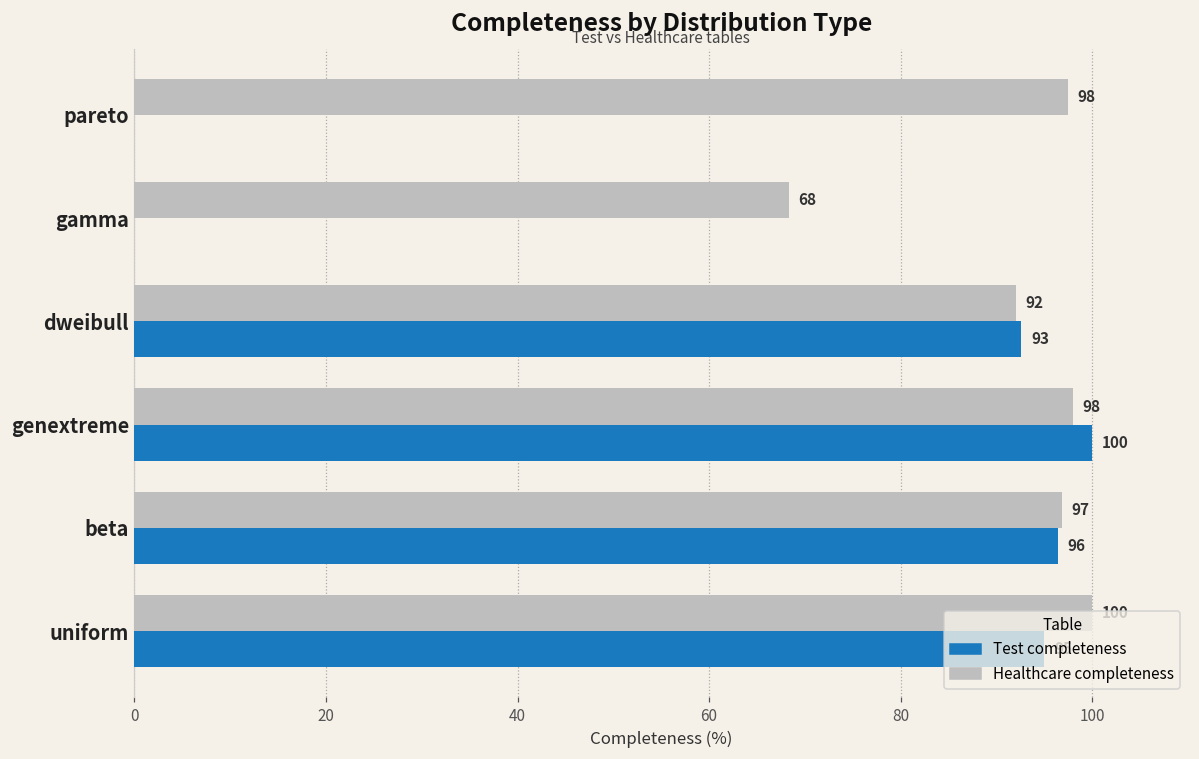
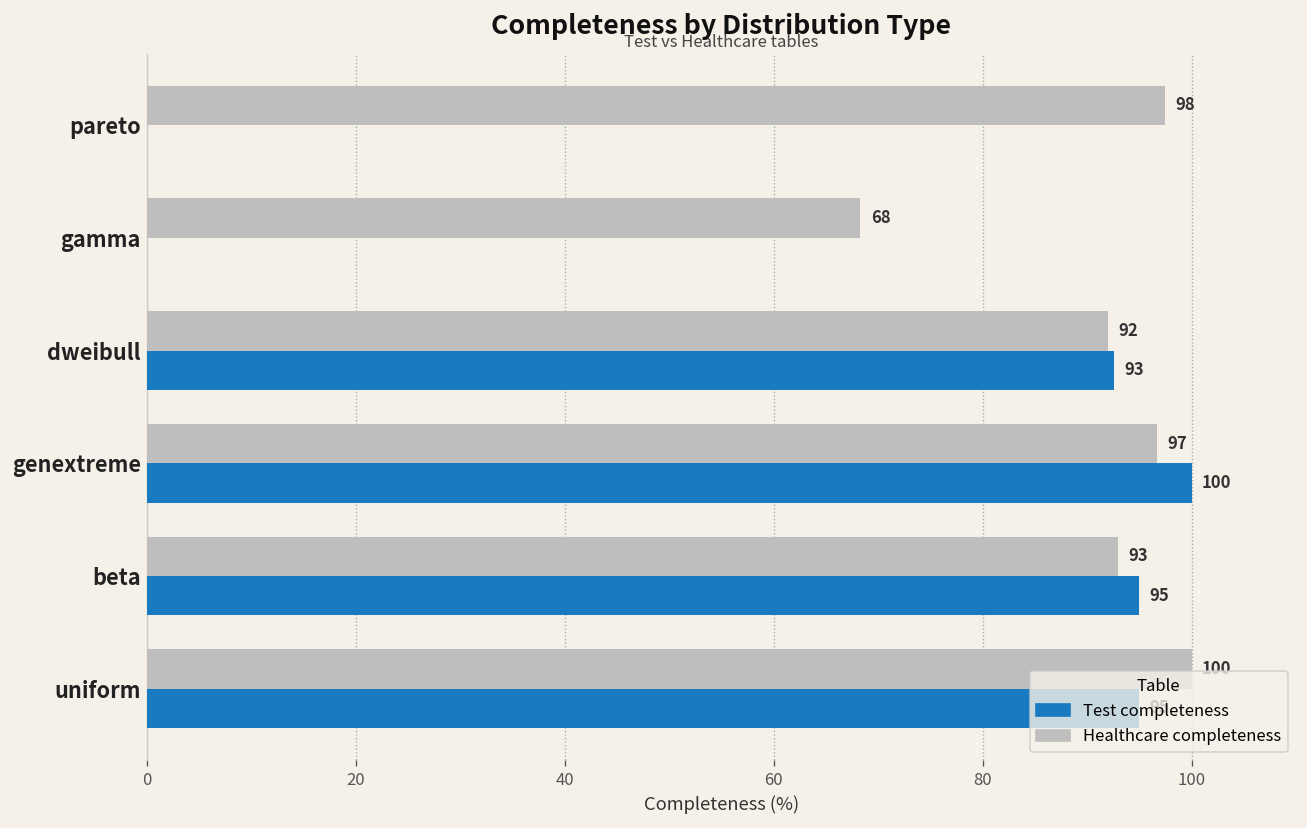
  {
    "Test completeness": {
      "dweibull": 93,
      "genextreme": 100,
-     "beta": 96
+     "beta": 95
    },
    "Healthcare completeness": {
      "pareto": 98,
      "gamma": 68,
      "dweibull": 92,
-     "genextreme": 98,
-     "beta": 97
+     "genextreme": 97,
+     "beta": 93
    }
  }
